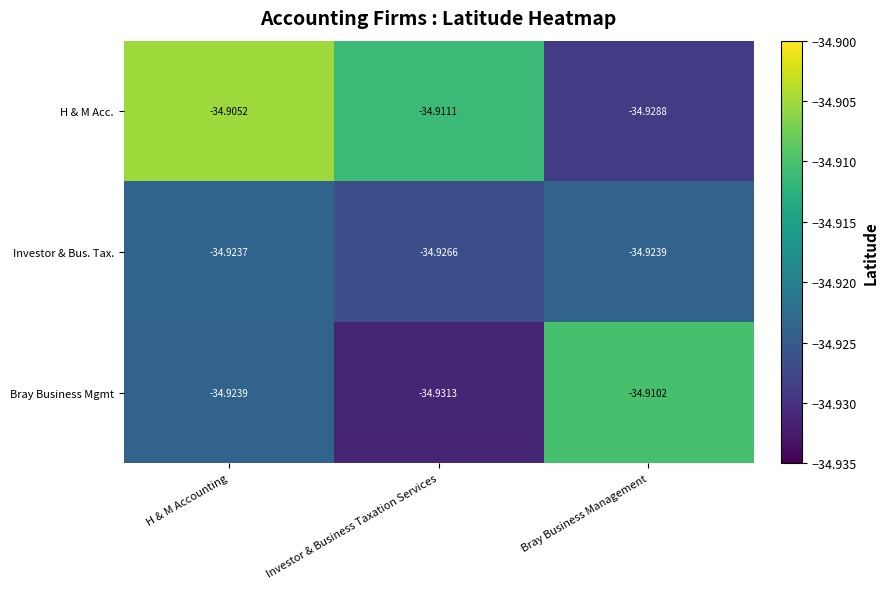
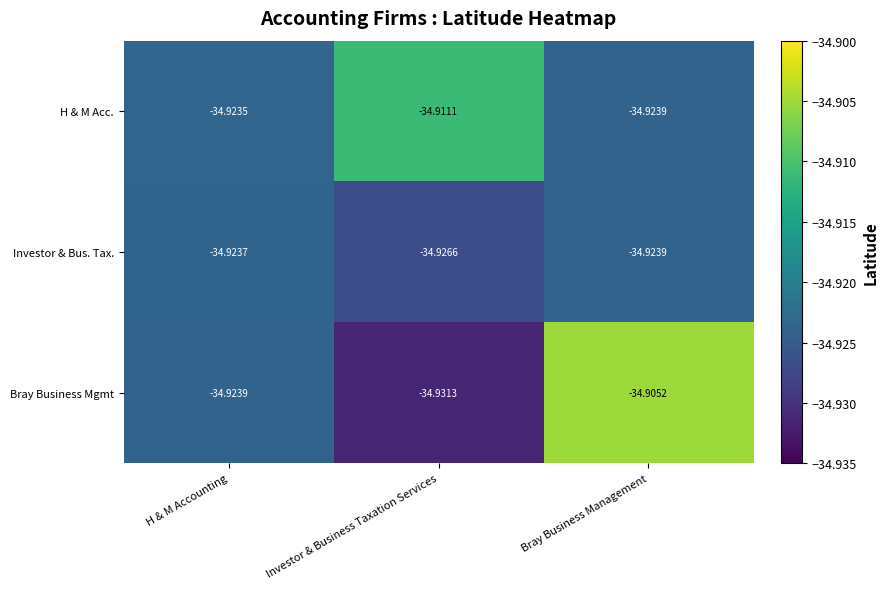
  {
    "H & M Acc.": {
-     "H & M Accounting": -34.9052,
+     "H & M Accounting": -34.9235,
      "Investor & Business Taxation Services": -34.9111,
-     "Bray Business Management": -34.9288
+     "Bray Business Management": -34.9239
    },
    "Investor & Bus. Tax.": {
      "H & M Accounting": -34.9237,
      "Investor & Business Taxation Services": -34.9266,
      "Bray Business Management": -34.9239
    },
    "Bray Business Mgmt": {
      "H & M Accounting": -34.9239,
      "Investor & Business Taxation Services": -34.9313,
-     "Bray Business Management": -34.9102
+     "Bray Business Management": -34.9052
    }
  }
